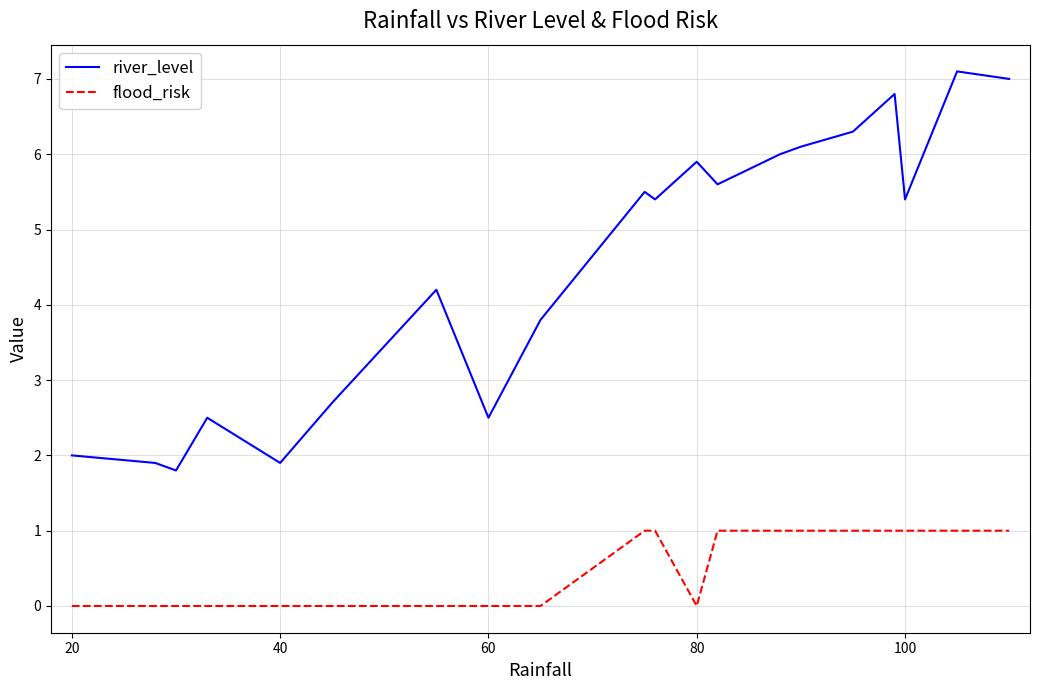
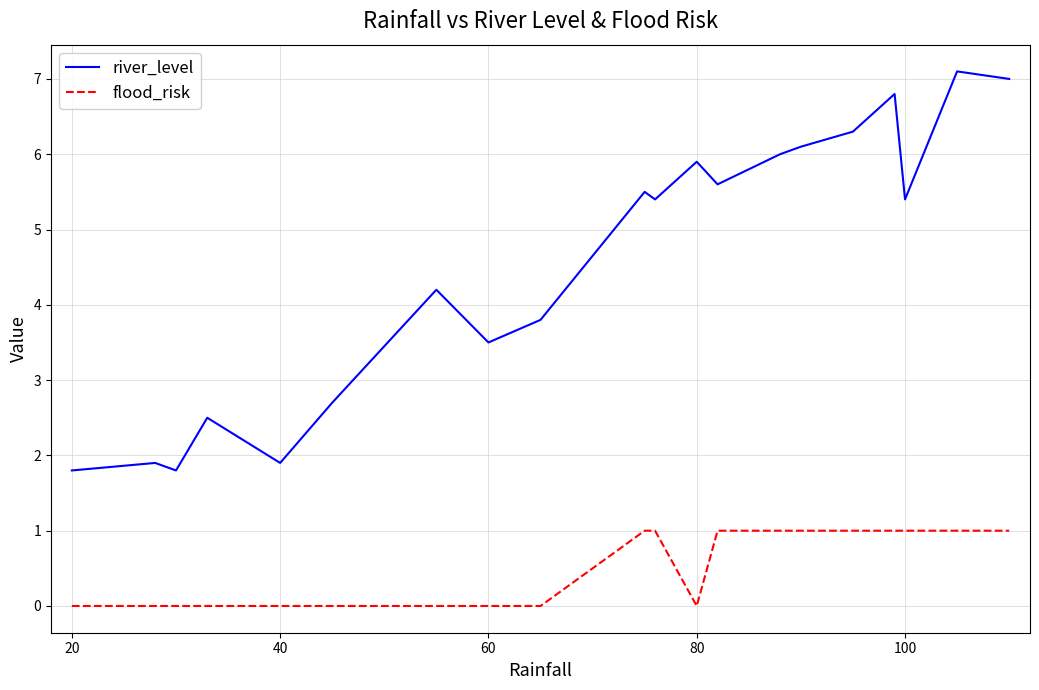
  {
    "river_level": {
-     "20": 2.0,
+     "20": 1.8,
      "40": 1.9,
-     "60": 2.5,
+     "60": 3.5,
      "80": 5.9,
      "100": 5.4
    },
    "flood_risk": {
      "20": 0.0,
      "40": 0.0,
      "60": 0.0,
      "80": 0.0,
      "100": 1.0
    }
  }
